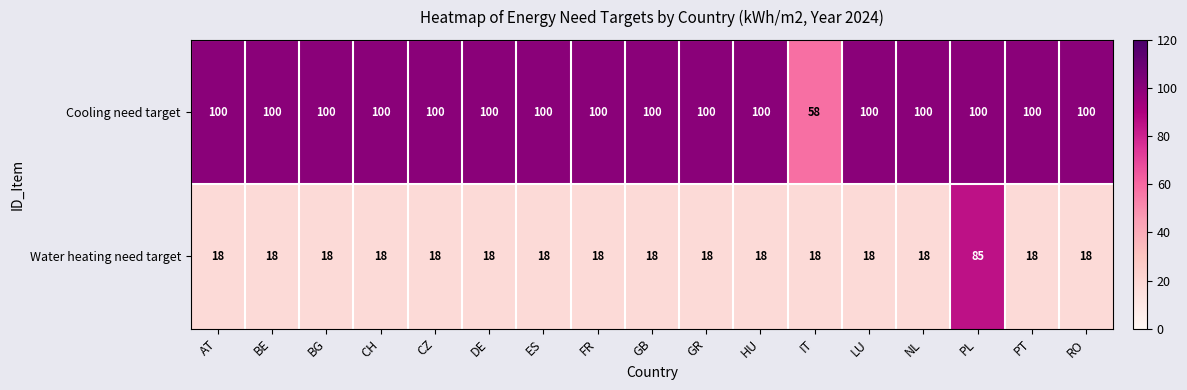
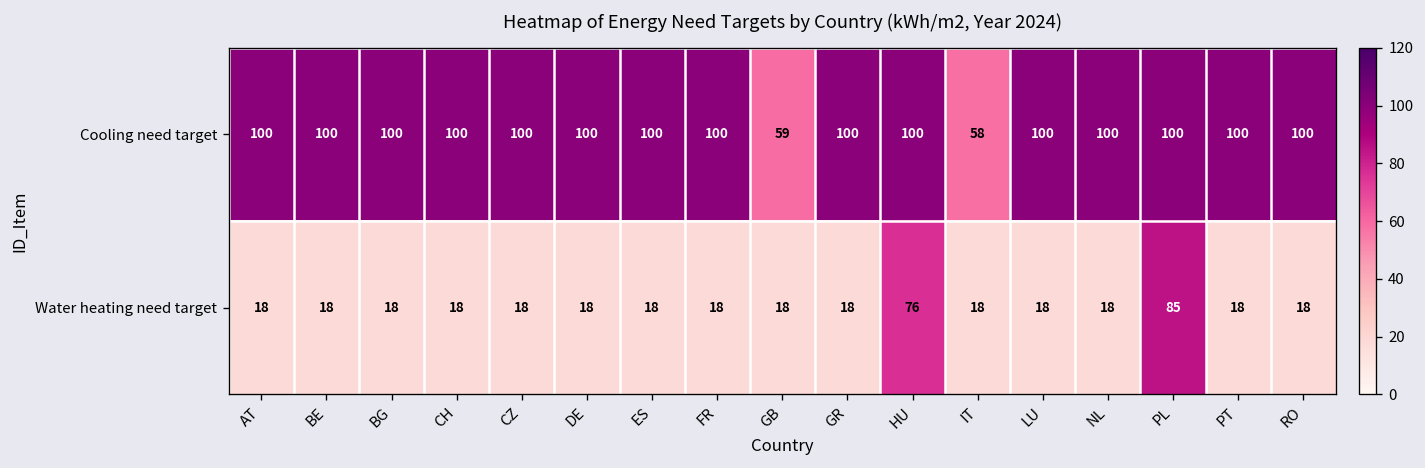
  {
    "Cooling need target": {
      "AT": 100,
      "BE": 100,
      "BG": 100,
      "CH": 100,
      "CZ": 100,
      "DE": 100,
      "ES": 100,
      "FR": 100,
-     "GB": 100,
+     "GB": 59,
      "GR": 100,
      "HU": 100,
      "IT": 58,
      "LU": 100,
      "NL": 100,
      "PL": 100,
      "PT": 100,
      "RO": 100
    },
    "Water heating need target": {
      "AT": 18,
      "BE": 18,
      "BG": 18,
      "CH": 18,
      "CZ": 18,
      "DE": 18,
      "ES": 18,
      "FR": 18,
      "GB": 18,
      "GR": 18,
-     "HU": 18,
+     "HU": 76,
      "IT": 18,
      "LU": 18,
      "NL": 18,
      "PL": 85,
      "PT": 18,
      "RO": 18
    }
  }
